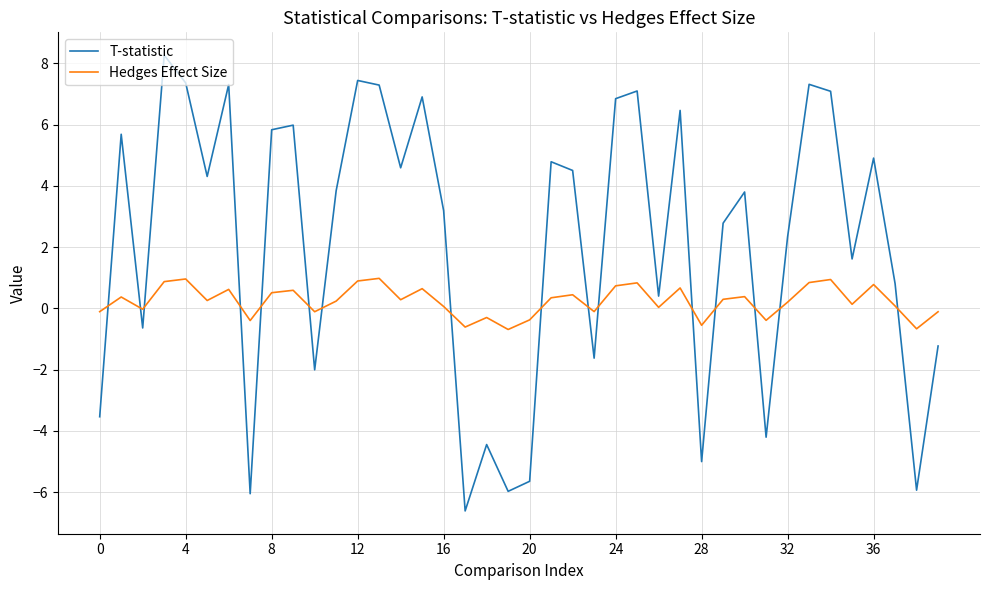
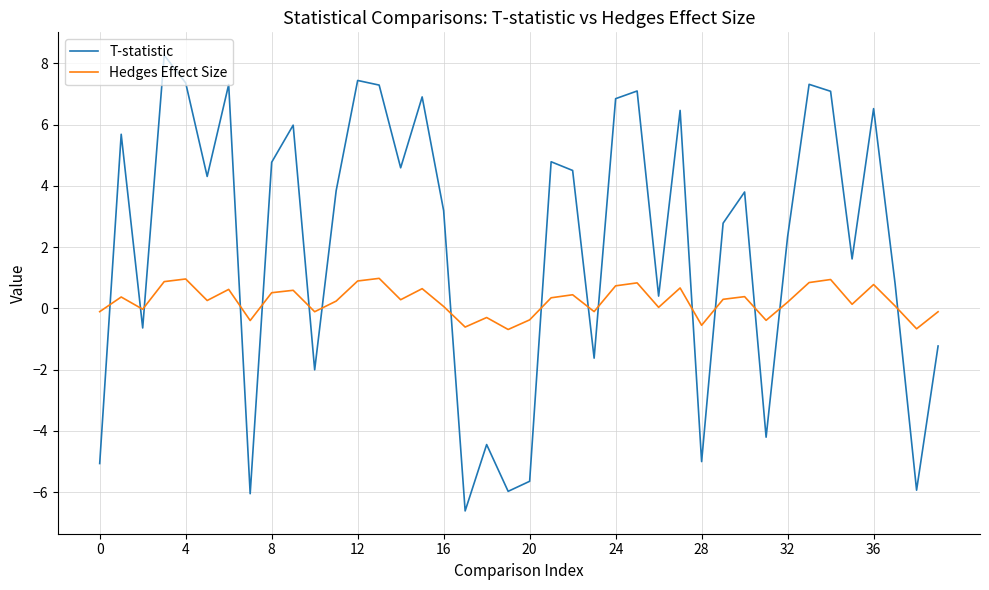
  {
    "T-statistic": {
-     "0": -3.5,
-     "8": 5.8,
+     "0": -5.1,
+     "8": 4.8,
      "12": 7.4,
      "16": 3.2,
      "20": -5.6,
      "24": 6.8,
      "28": -5.0,
      "32": 2.3,
-     "36": 4.9
+     "36": 6.5
    },
    "Hedges Effect Size": {
      "0": -0.1,
      "4": 1.0,
      "8": 0.5,
      "12": 0.9,
      "16": 0.1,
      "20": -0.4,
      "24": 0.7,
      "28": -0.6,
      "32": 0.2,
      "36": 0.8
    }
  }
